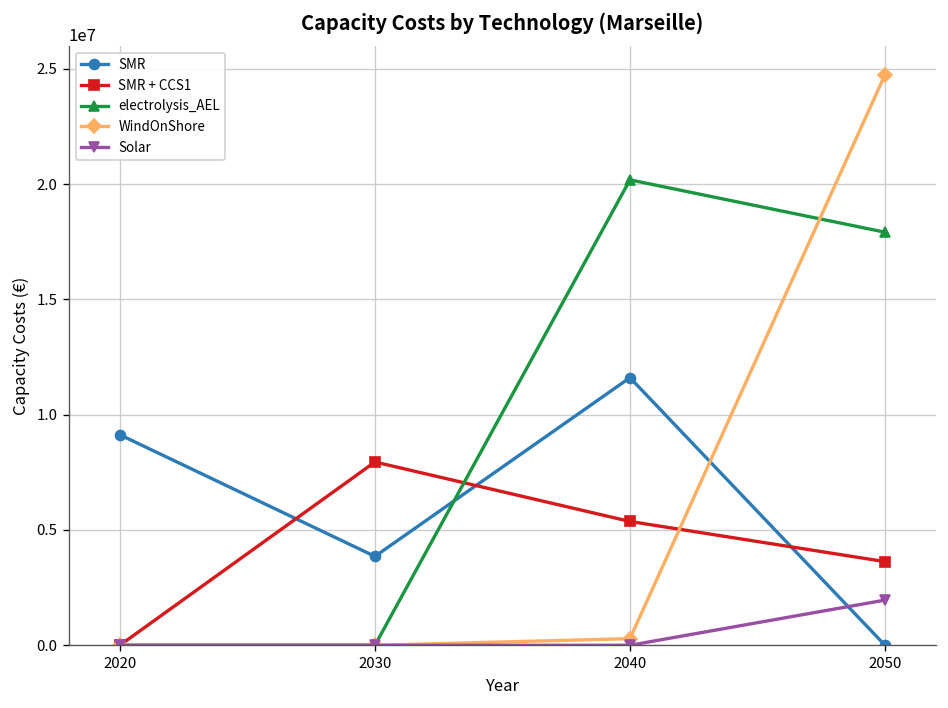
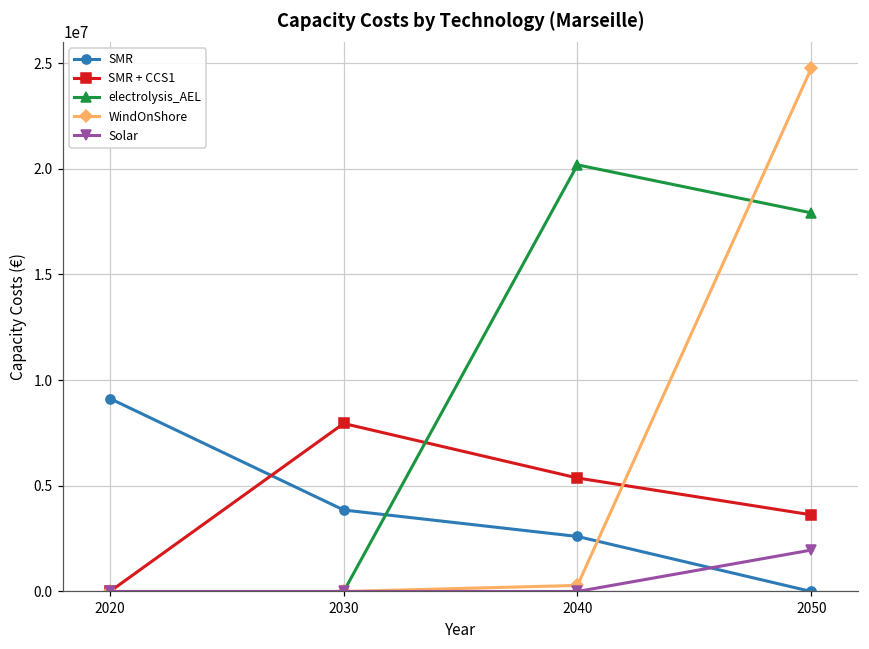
  {
    "SMR": {
      "2020": 9100000,
      "2030": 3900000,
-     "2040": 11600000,
+     "2040": 2600000,
      "2050": 0
    },
    "SMR + CCS1": {
      "2030": 7900000,
      "2040": 5400000,
      "2050": 3600000
    },
    "electrolysis_AEL": {
      "2040": 20200000,
      "2050": 17900000
    },
    "WindOnShore": {
      "2040": 300000,
      "2050": 24700000
    },
    "Solar": {
      "2040": 0,
      "2050": 2000000
    }
  }
